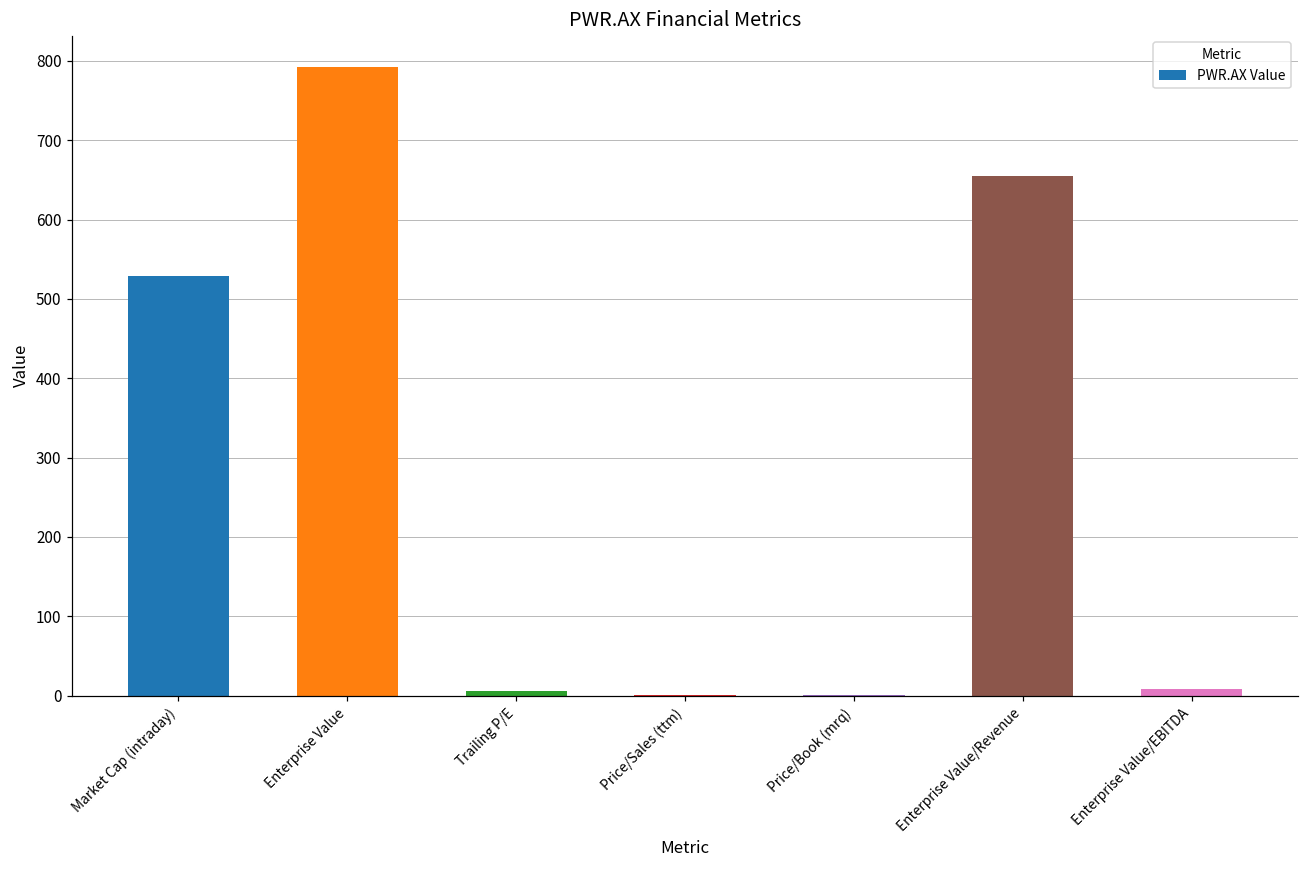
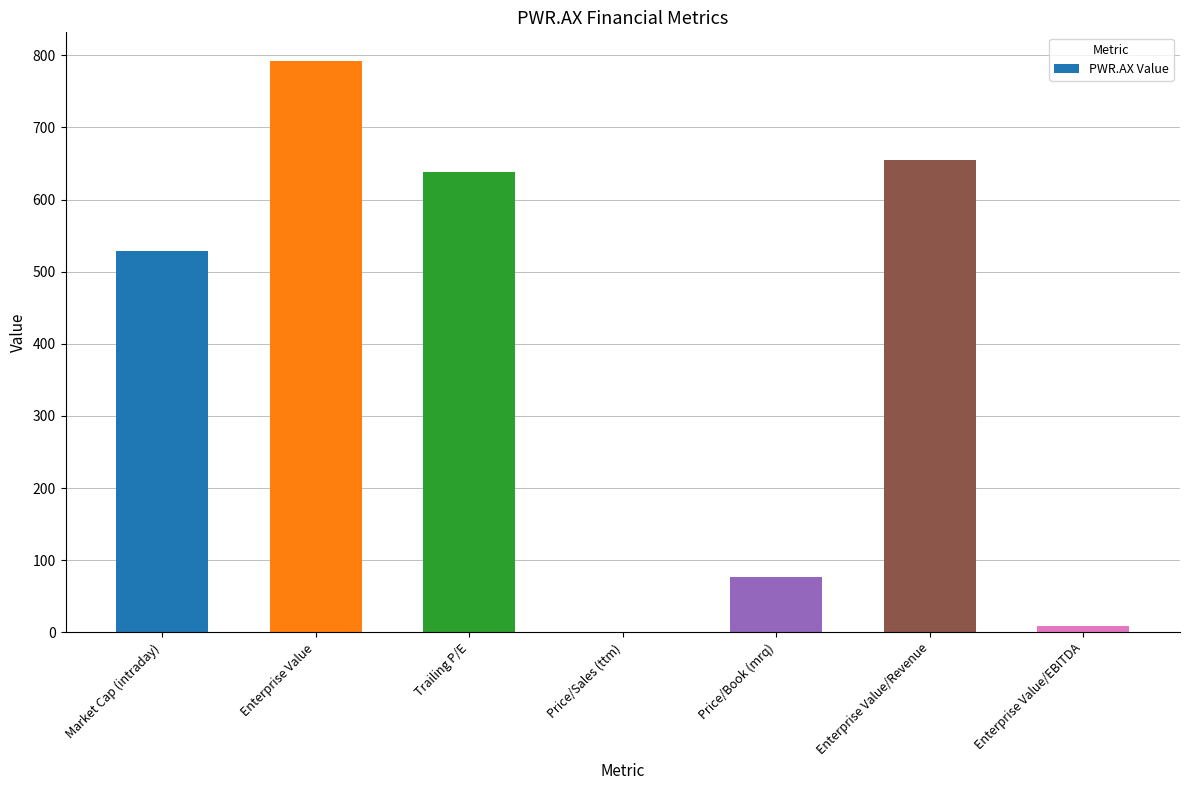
  {
    "Market Cap (intraday)": 530,
    "Enterprise Value": 790,
-   "Trailing P/E": 10,
-   "Price/Book (mrq)": 0,
+   "Trailing P/E": 640,
+   "Price/Book (mrq)": 80,
    "Enterprise Value/Revenue": 650,
    "Enterprise Value/EBITDA": 10
  }
